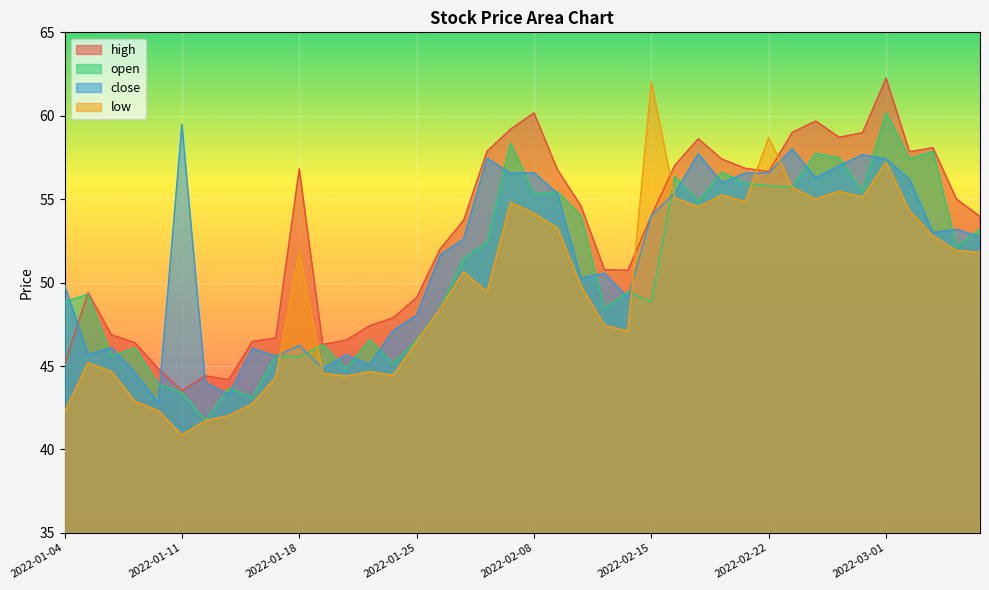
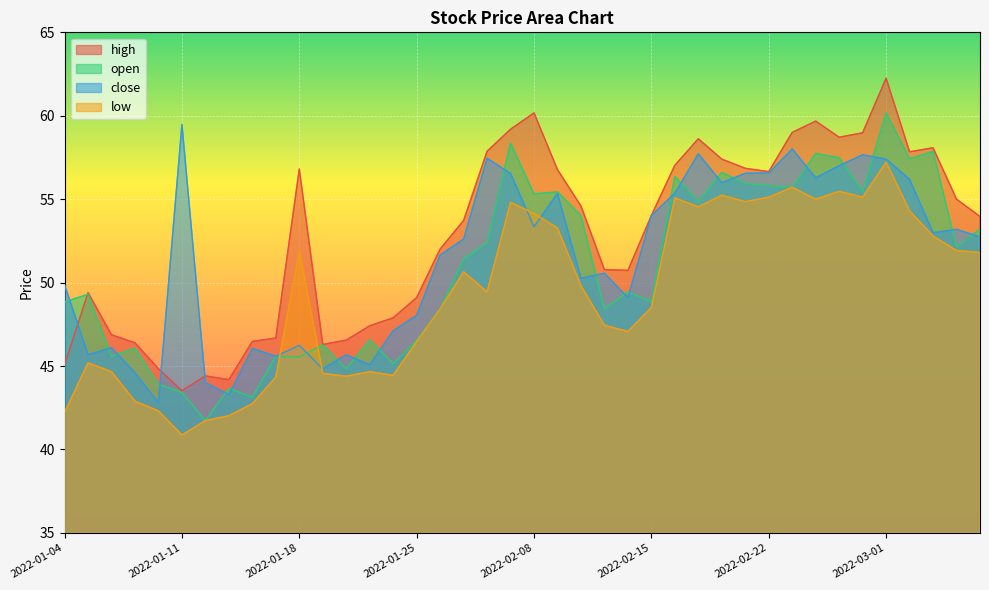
  {
    "high": {
      "2022-01-04": 45.1,
      "2022-01-18": 56.8,
      "2022-01-25": 49.1,
      "2022-02-08": 60.2,
      "2022-03-01": 62.3
    },
    "open": {
      "2022-01-04": 48.8,
      "2022-01-18": 45.6,
      "2022-02-08": 55.3,
      "2022-02-15": 48.9,
      "2022-02-22": 55.8,
      "2022-03-01": 60.2
    },
    "close": {
      "2022-01-04": 49.9,
      "2022-01-11": 59.5,
      "2022-01-18": 46.2,
      "2022-01-25": 48.0,
-     "2022-02-08": 56.6,
+     "2022-02-08": 53.4,
      "2022-03-01": 57.4
    },
    "low": {
      "2022-01-04": 42.2,
      "2022-01-11": 40.9,
      "2022-01-18": 51.9,
      "2022-02-08": 54.1,
-     "2022-02-15": 62.0,
-     "2022-02-22": 58.7,
+     "2022-02-15": 48.5,
+     "2022-02-22": 55.1,
      "2022-03-01": 57.2
    }
  }
